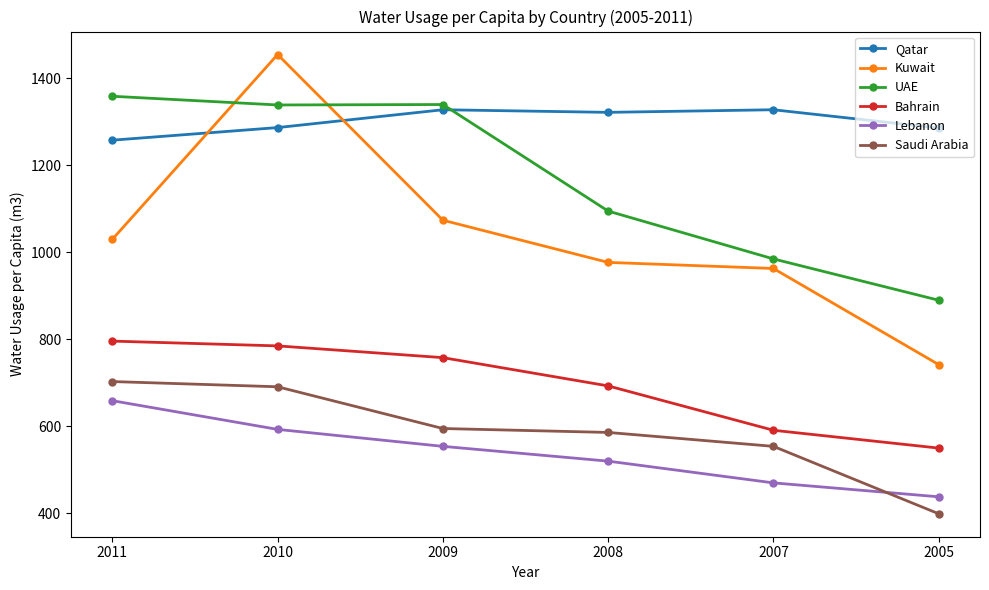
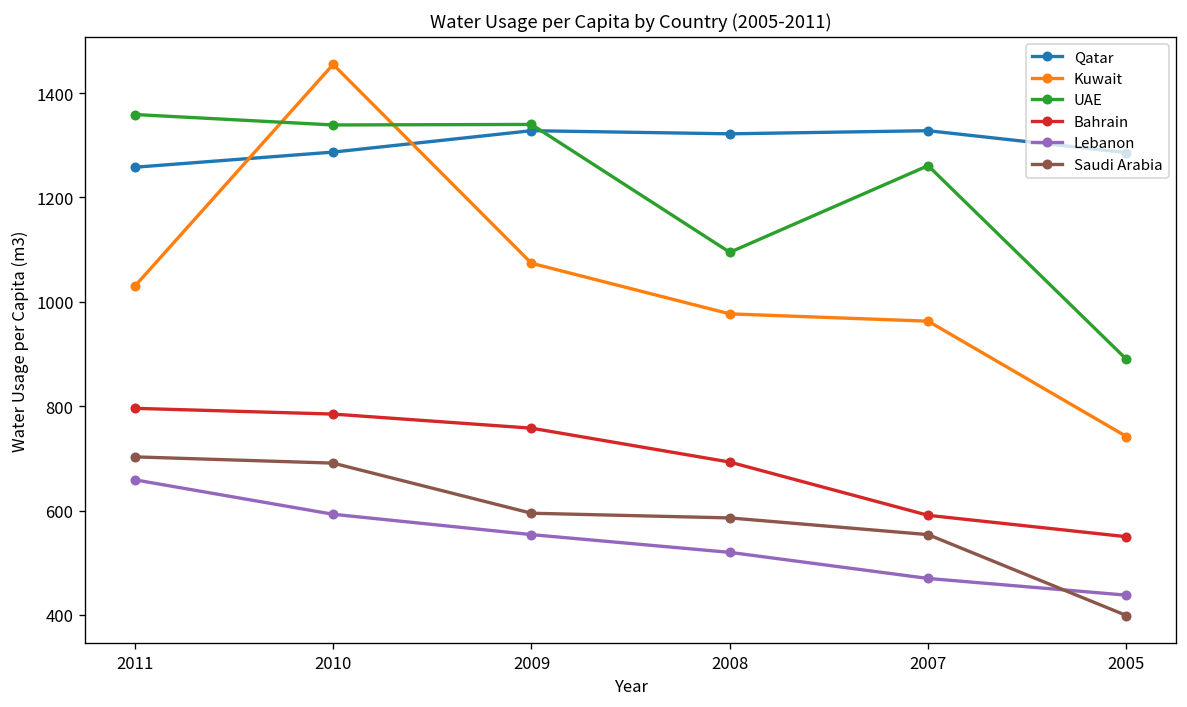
  {
    "Qatar": {
      "2011": 1260,
      "2010": 1290,
      "2009": 1330,
      "2008": 1320,
      "2007": 1330
    },
    "Kuwait": {
      "2011": 1030,
      "2010": 1460,
      "2009": 1070,
      "2008": 980,
      "2007": 960,
      "2005": 740
    },
    "UAE": {
      "2011": 1360,
      "2010": 1340,
      "2009": 1340,
      "2008": 1100,
-     "2007": 990,
+     "2007": 1260,
      "2005": 890
    },
    "Bahrain": {
      "2011": 800,
      "2010": 790,
      "2009": 760,
      "2008": 690,
      "2007": 590,
      "2005": 550
    },
    "Lebanon": {
      "2011": 660,
      "2010": 590,
      "2009": 550,
      "2008": 520,
      "2007": 470,
      "2005": 440
    },
    "Saudi Arabia": {
      "2011": 700,
      "2010": 690,
      "2009": 600,
      "2008": 590,
      "2007": 550,
      "2005": 400
    }
  }
